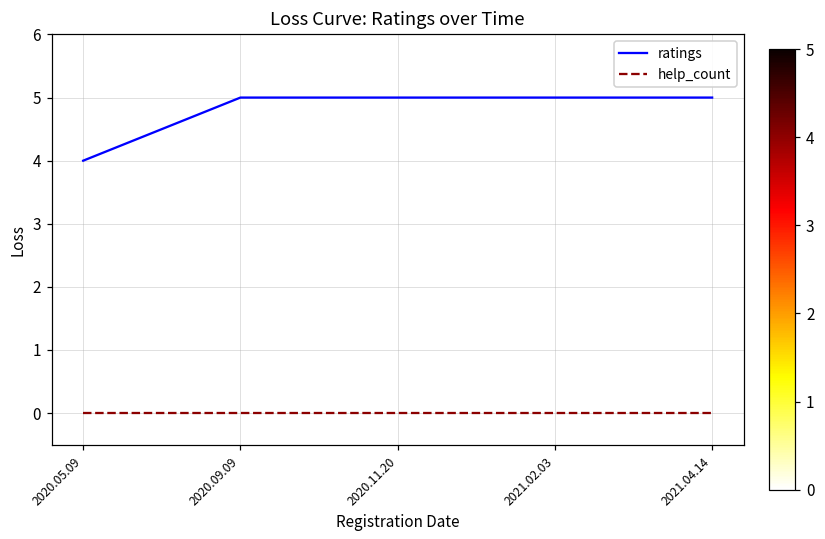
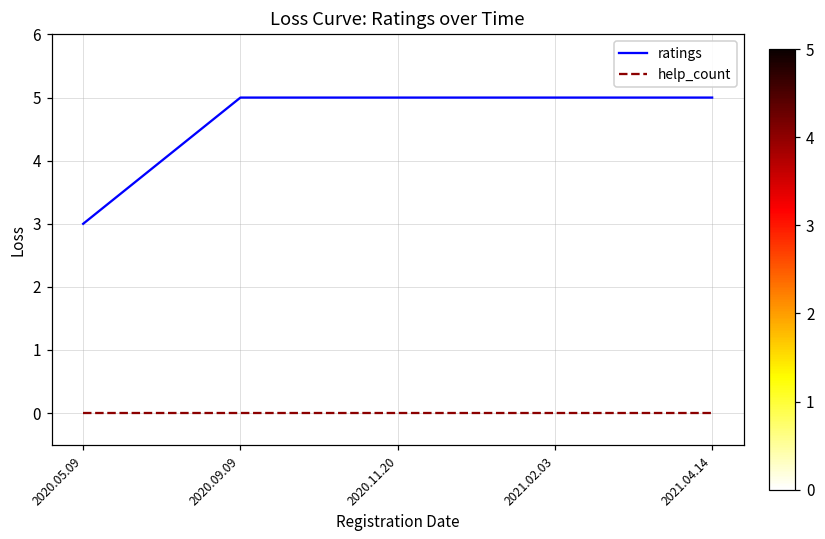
  {
    "ratings": {
-     "2020.05.09": 4,
+     "2020.05.09": 3,
      "2020.09.09": 5,
      "2020.11.20": 5,
      "2021.02.03": 5,
      "2021.04.14": 5
    },
    "help_count": {
      "2020.05.09": 0,
      "2020.09.09": 0,
      "2020.11.20": 0,
      "2021.02.03": 0,
      "2021.04.14": 0
    }
  }
